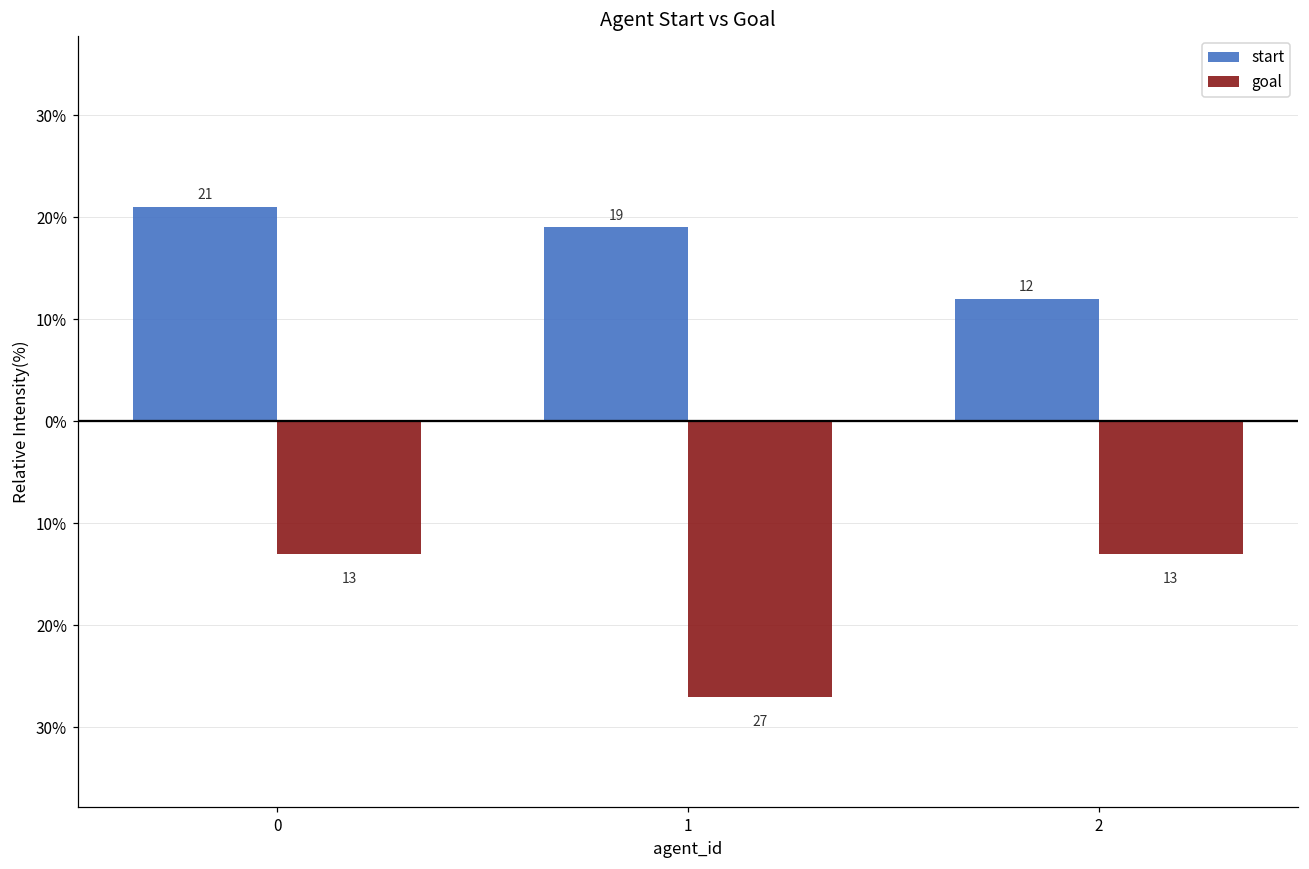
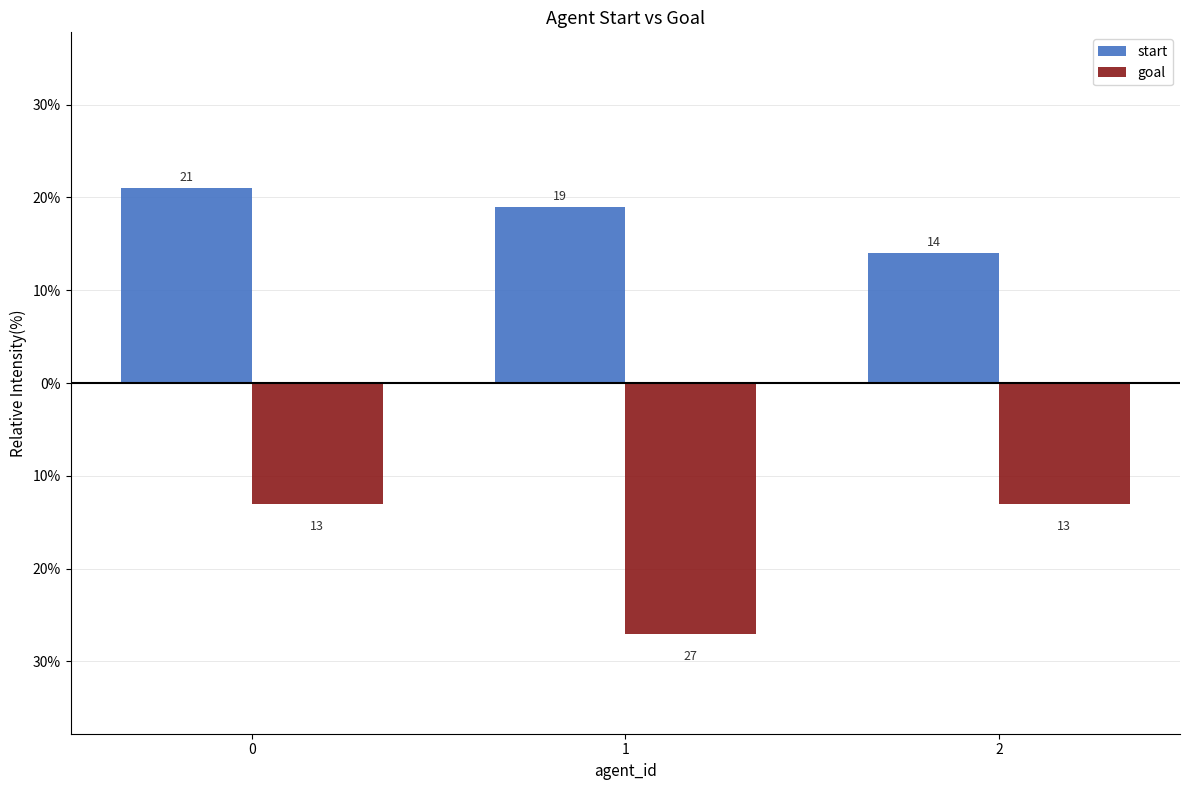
  {
    "start": {
      "0": 21,
      "1": 19,
-     "2": 12
+     "2": 14
    }
  }
